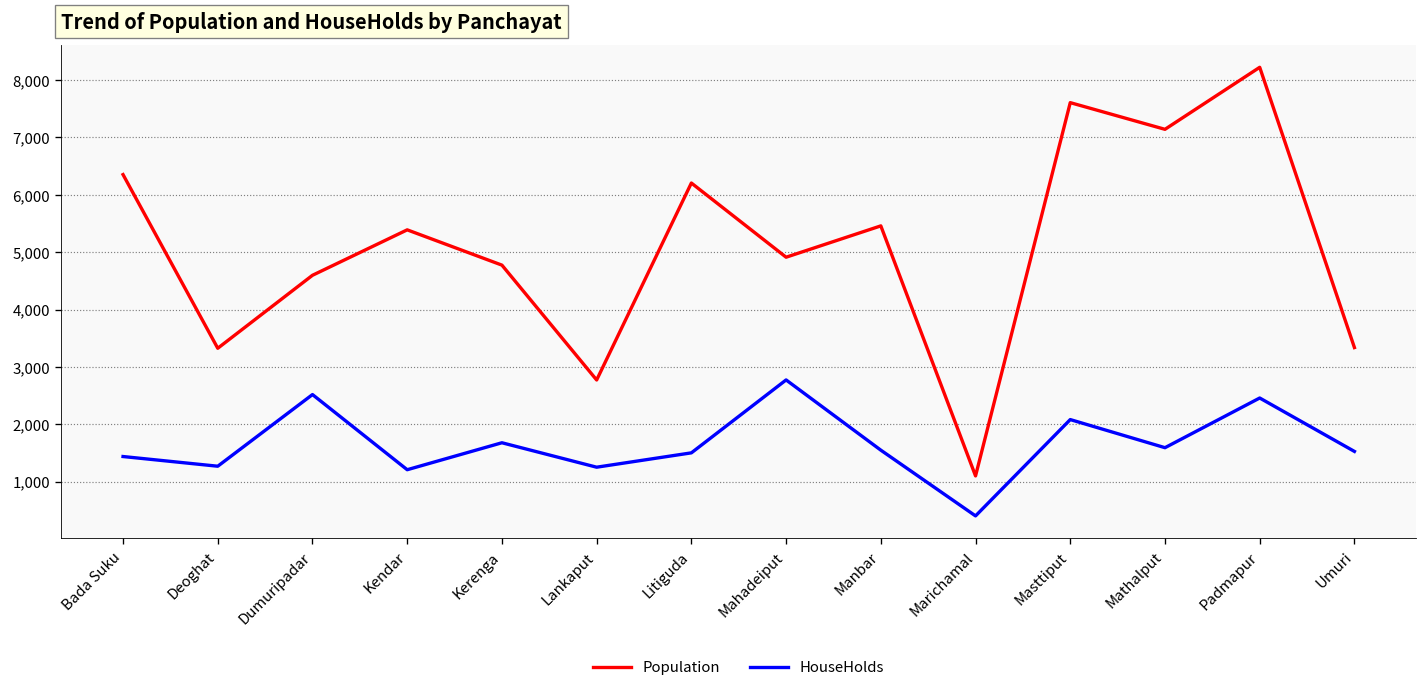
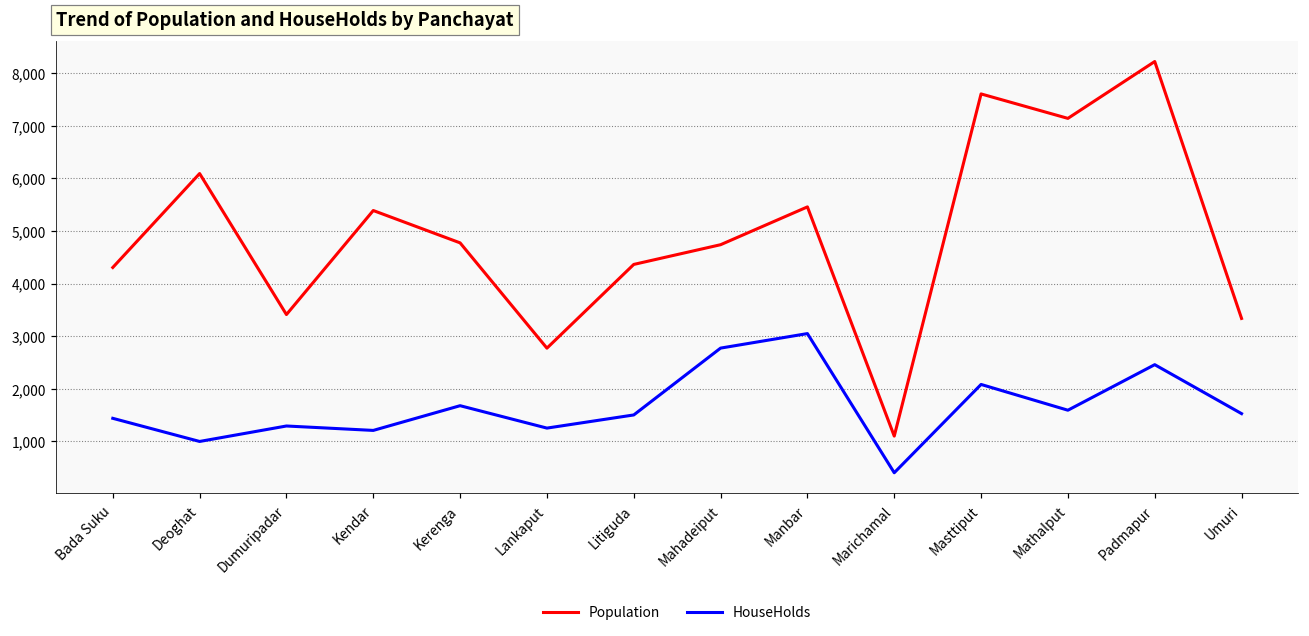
  {
    "Population": {
-     "Bada Suku": "6,400",
-     "Deoghat": "3,300",
-     "Dumuripadar": "4,600",
+     "Bada Suku": "4,300",
+     "Deoghat": "6,100",
+     "Dumuripadar": "3,400",
      "Kendar": "5,400",
      "Kerenga": "4,800",
      "Lankaput": "2,800",
-     "Litiguda": "6,200",
-     "Mahadeiput": "4,900",
+     "Litiguda": "4,400",
+     "Mahadeiput": "4,700",
      "Manbar": "5,500",
      "Marichamal": "1,100",
      "Masttiput": "7,600",
      "Mathalput": "7,100",
      "Padmapur": "8,200",
      "Umuri": "3,300"
    },
    "HouseHolds": {
      "Bada Suku": "1,400",
-     "Deoghat": "1,300",
-     "Dumuripadar": "2,500",
+     "Deoghat": "1,000",
+     "Dumuripadar": "1,300",
      "Kendar": "1,200",
      "Kerenga": "1,700",
      "Lankaput": "1,300",
      "Litiguda": "1,500",
      "Mahadeiput": "2,800",
-     "Manbar": "1,500",
+     "Manbar": "3,000",
      "Marichamal": "400",
      "Masttiput": "2,100",
      "Mathalput": "1,600",
      "Padmapur": "2,500",
      "Umuri": "1,500"
    }
  }
